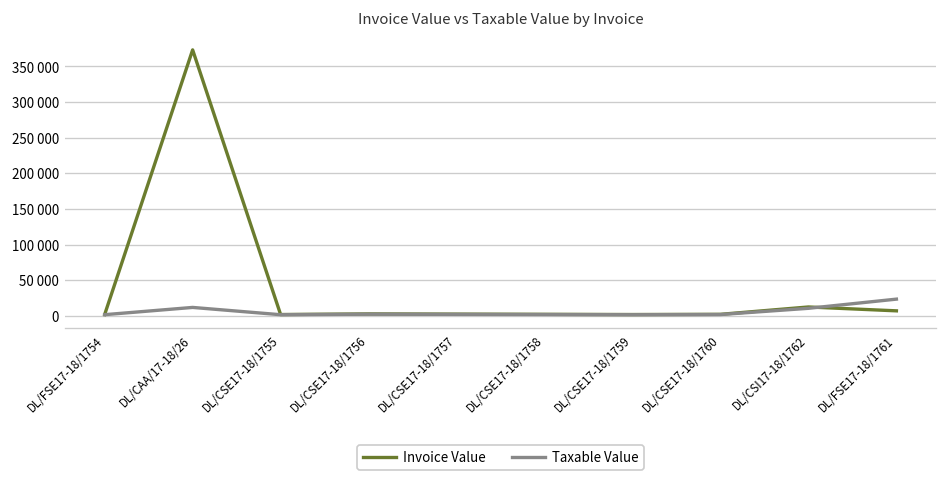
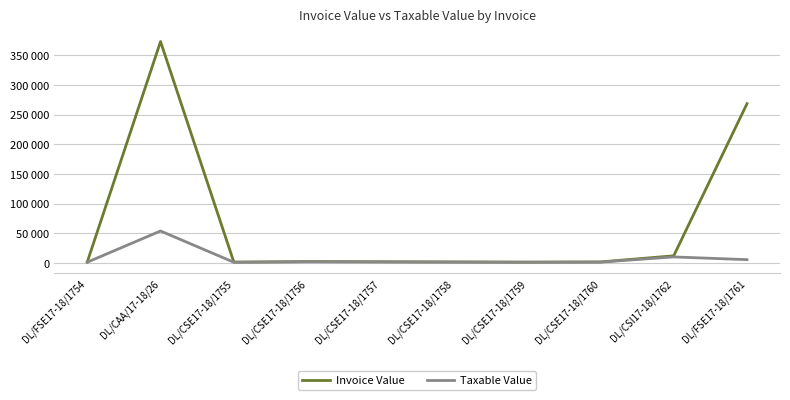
  {
    "Invoice Value": {
      "DL/CAA/17-18/26": 370000,
-     "DL/FSE17-18/1761": 10000
+     "DL/FSE17-18/1761": 270000
    },
    "Taxable Value": {
-     "DL/CAA/17-18/26": 10000,
-     "DL/FSE17-18/1761": 20000
+     "DL/CAA/17-18/26": 50000,
+     "DL/FSE17-18/1761": 10000
    }
  }
